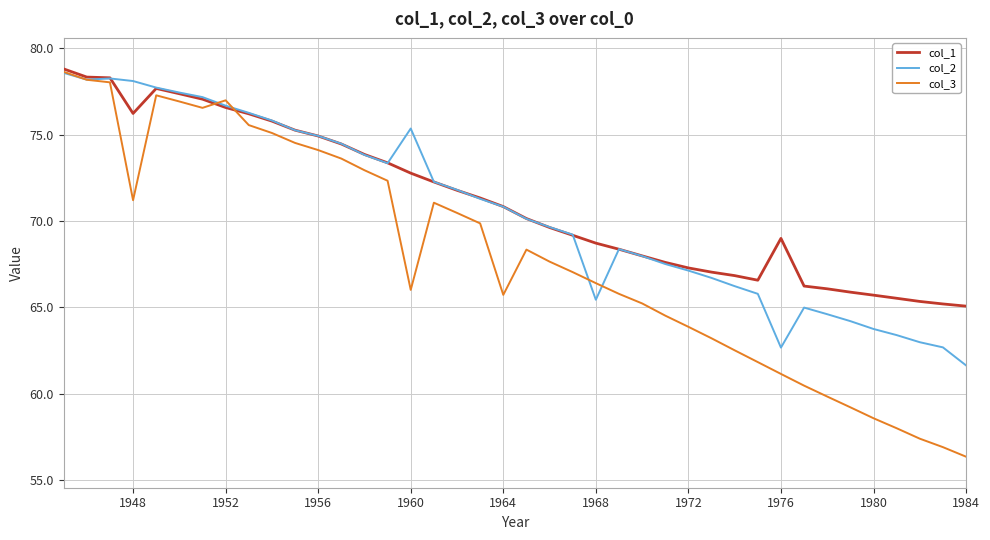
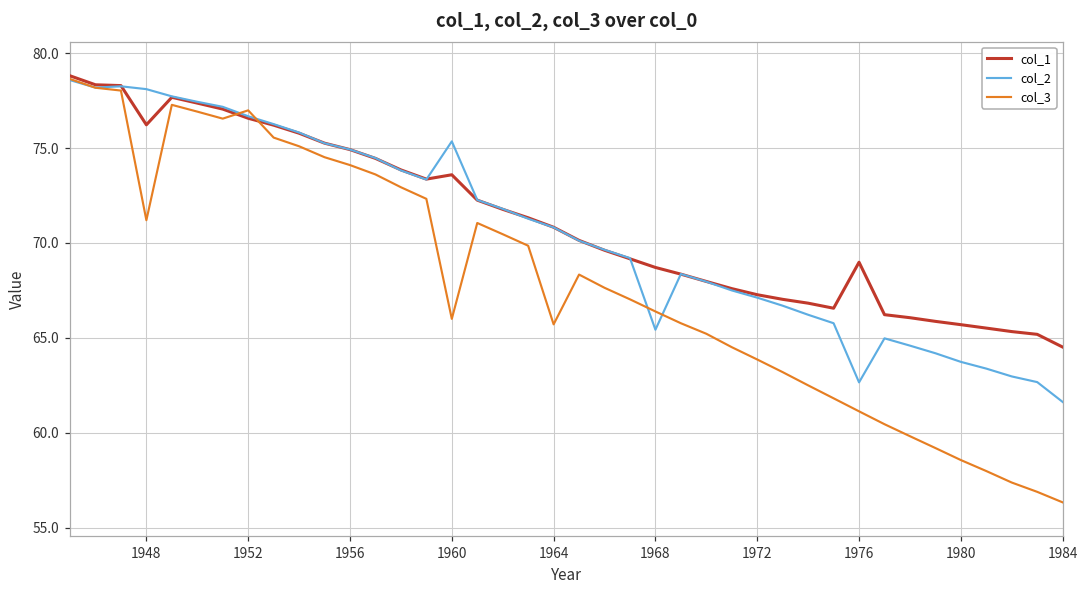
  {
    "col_1": {
      "1948": 76.2,
-     "1960": 72.8,
+     "1960": 73.6,
      "1968": 68.7,
      "1972": 67.3,
      "1976": 69.0,
      "1980": 65.7,
-     "1984": 65.1
+     "1984": 64.5
    },
    "col_2": {
      "1948": 78.1,
      "1960": 75.4,
      "1968": 65.4,
      "1972": 67.1,
      "1976": 62.7,
      "1980": 63.7,
      "1984": 61.6
    },
    "col_3": {
      "1948": 71.2,
      "1952": 77.0,
      "1956": 74.1,
      "1960": 66.0,
      "1964": 65.7,
      "1968": 66.4,
      "1972": 63.9,
      "1976": 61.1,
      "1980": 58.6,
      "1984": 56.3
    }
  }
